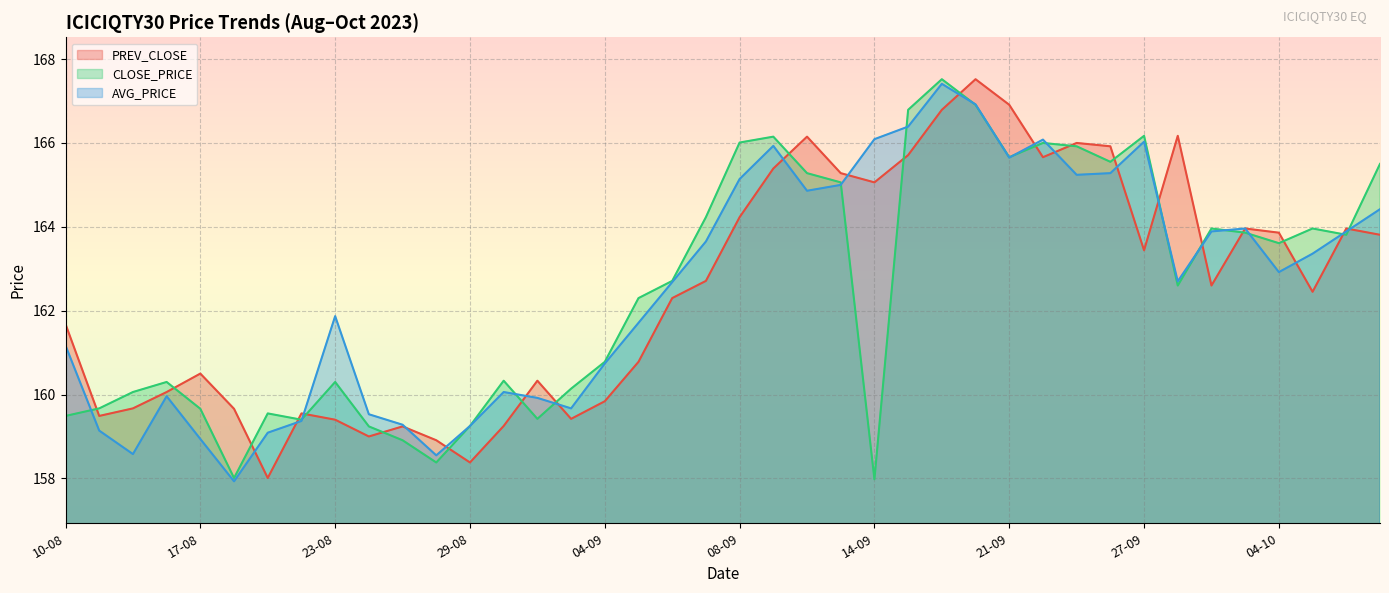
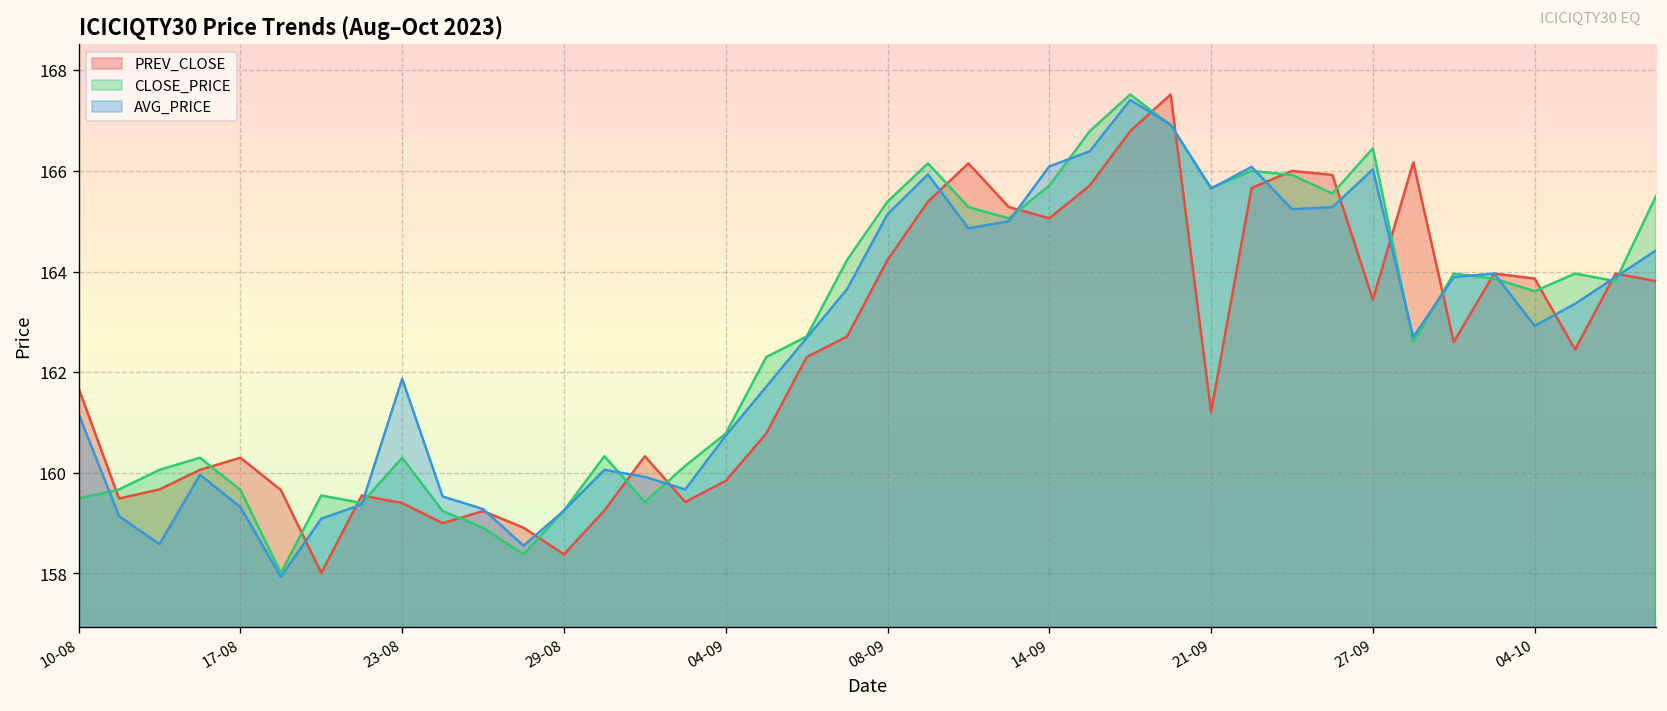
  {
    "PREV_CLOSE": {
      "10-08": 161.7,
-     "17-08": 160.5,
+     "17-08": 160.3,
      "23-08": 159.4,
      "29-08": 158.4,
      "04-09": 159.8,
      "08-09": 164.2,
      "14-09": 165.1,
-     "21-09": 166.9,
+     "21-09": 161.2,
      "27-09": 163.4,
      "04-10": 163.9
    },
    "CLOSE_PRICE": {
      "10-08": 159.5,
      "17-08": 159.7,
      "23-08": 160.3,
-     "08-09": 166.0,
-     "14-09": 158.0,
-     "27-09": 166.2,
+     "08-09": 165.4,
+     "14-09": 165.7,
+     "27-09": 166.5,
      "04-10": 163.6
    },
    "AVG_PRICE": {
      "10-08": 161.2,
-     "17-08": 158.9,
+     "17-08": 159.3,
      "23-08": 161.9,
      "08-09": 165.1,
      "14-09": 166.1,
      "27-09": 166.0,
      "04-10": 162.9
    }
  }
